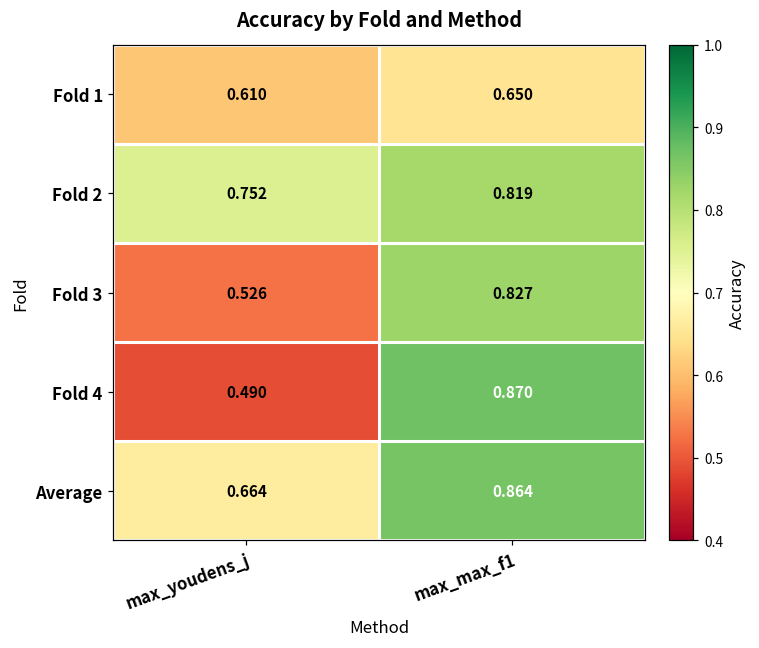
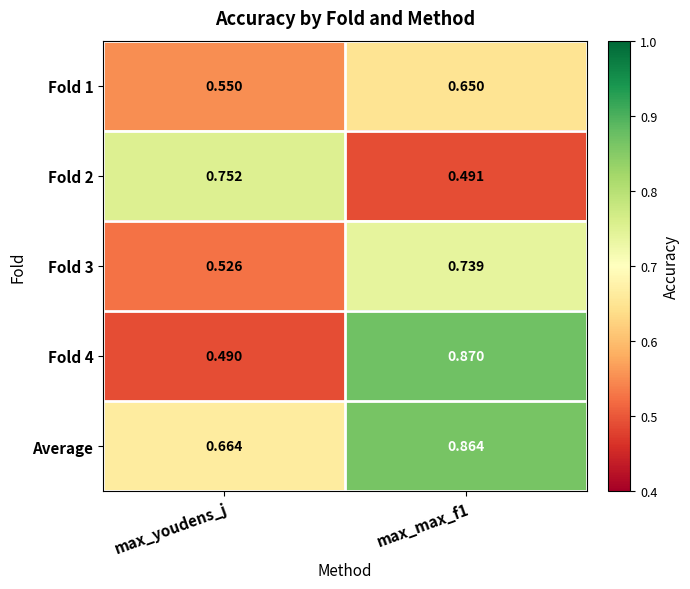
  {
    "Fold 1": {
-     "max_youdens_j": 0.610,
+     "max_youdens_j": 0.550,
      "max_max_f1": 0.650
    },
    "Fold 2": {
      "max_youdens_j": 0.752,
-     "max_max_f1": 0.819
+     "max_max_f1": 0.491
    },
    "Fold 3": {
      "max_youdens_j": 0.526,
-     "max_max_f1": 0.827
+     "max_max_f1": 0.739
    },
    "Fold 4": {
      "max_youdens_j": 0.490,
      "max_max_f1": 0.870
    },
    "Average": {
      "max_youdens_j": 0.664,
      "max_max_f1": 0.864
    }
  }
